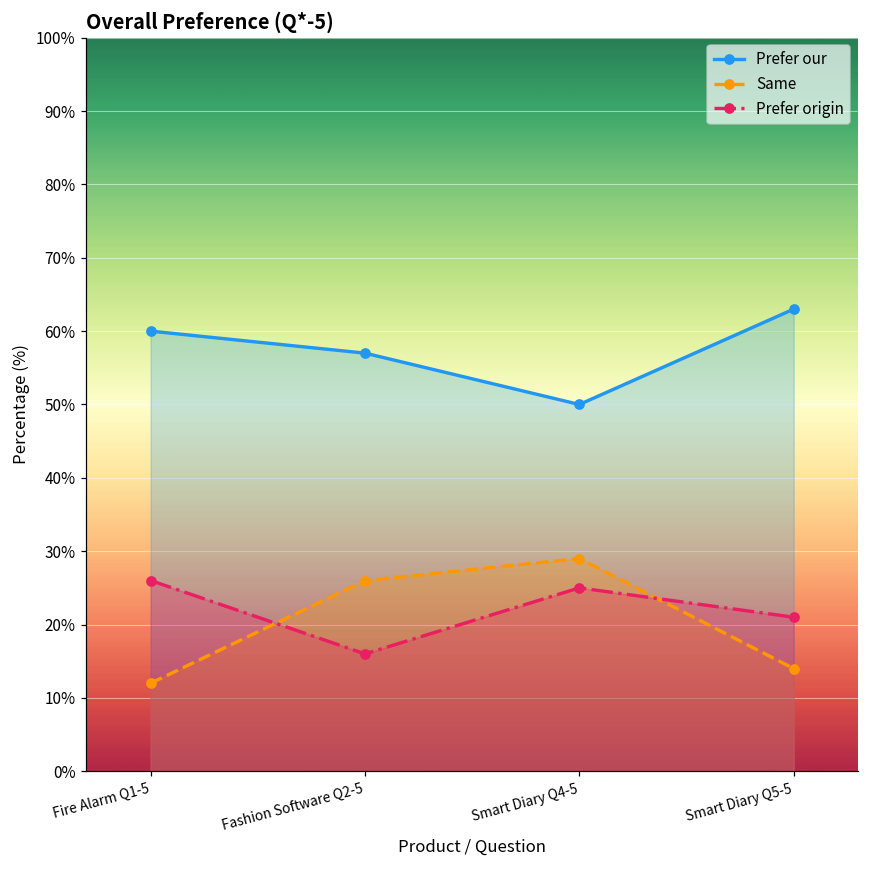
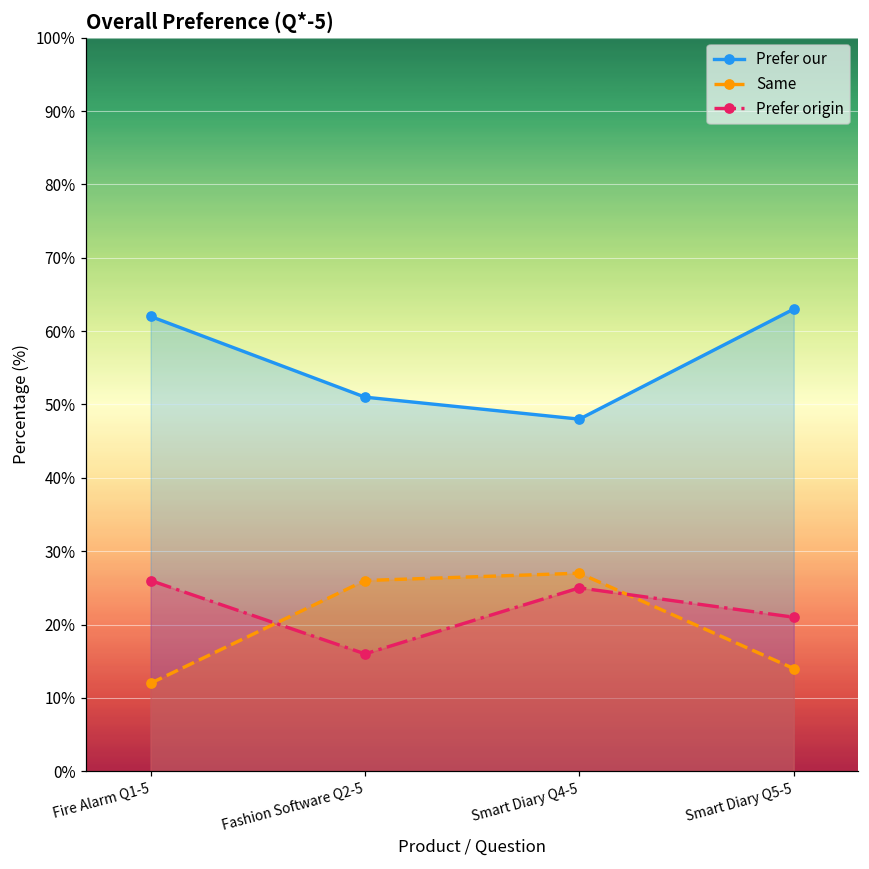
  {
    "Prefer our": {
-     "Fire Alarm Q1-5": "60%",
-     "Fashion Software Q2-5": "57%",
-     "Smart Diary Q4-5": "50%",
+     "Fire Alarm Q1-5": "62%",
+     "Fashion Software Q2-5": "51%",
+     "Smart Diary Q4-5": "48%",
      "Smart Diary Q5-5": "63%"
    },
    "Same": {
      "Fire Alarm Q1-5": "12%",
      "Fashion Software Q2-5": "26%",
-     "Smart Diary Q4-5": "29%",
+     "Smart Diary Q4-5": "27%",
      "Smart Diary Q5-5": "14%"
    },
    "Prefer origin": {
      "Fire Alarm Q1-5": "26%",
      "Fashion Software Q2-5": "16%",
      "Smart Diary Q4-5": "25%",
      "Smart Diary Q5-5": "21%"
    }
  }
